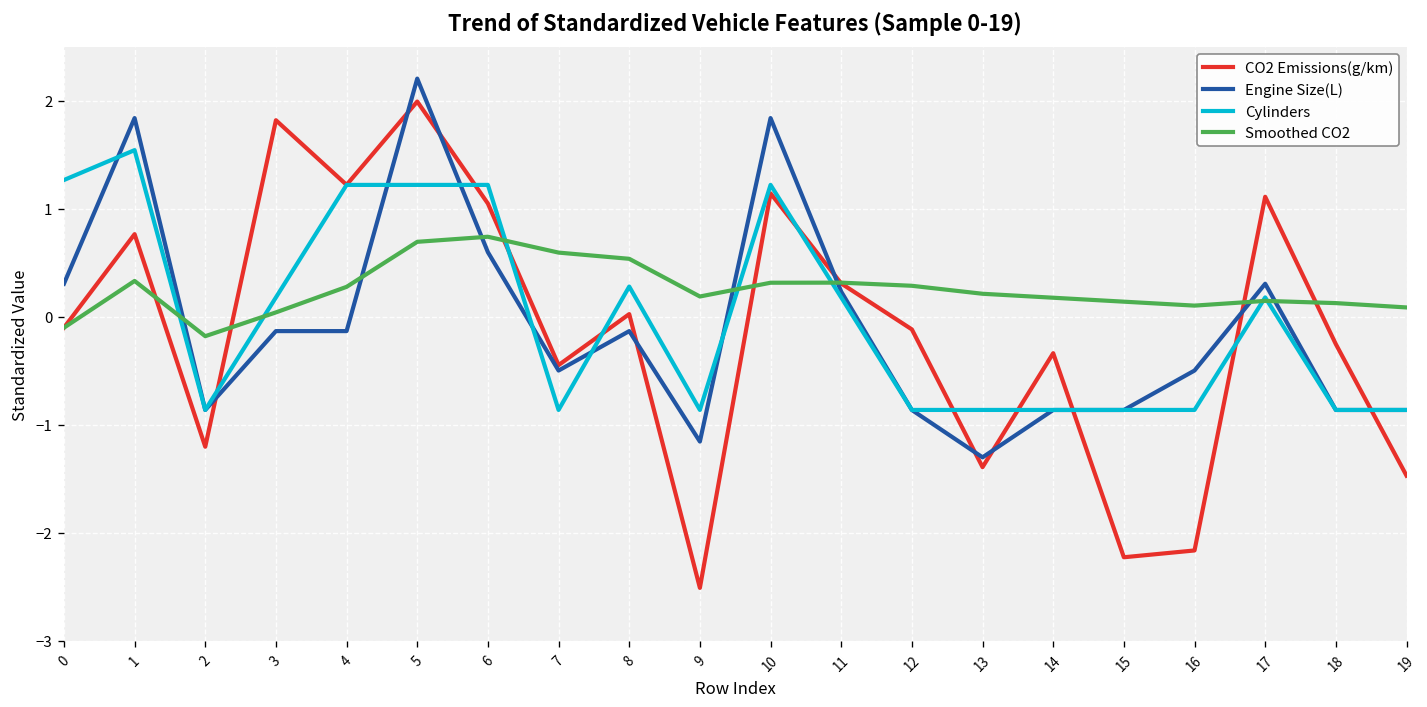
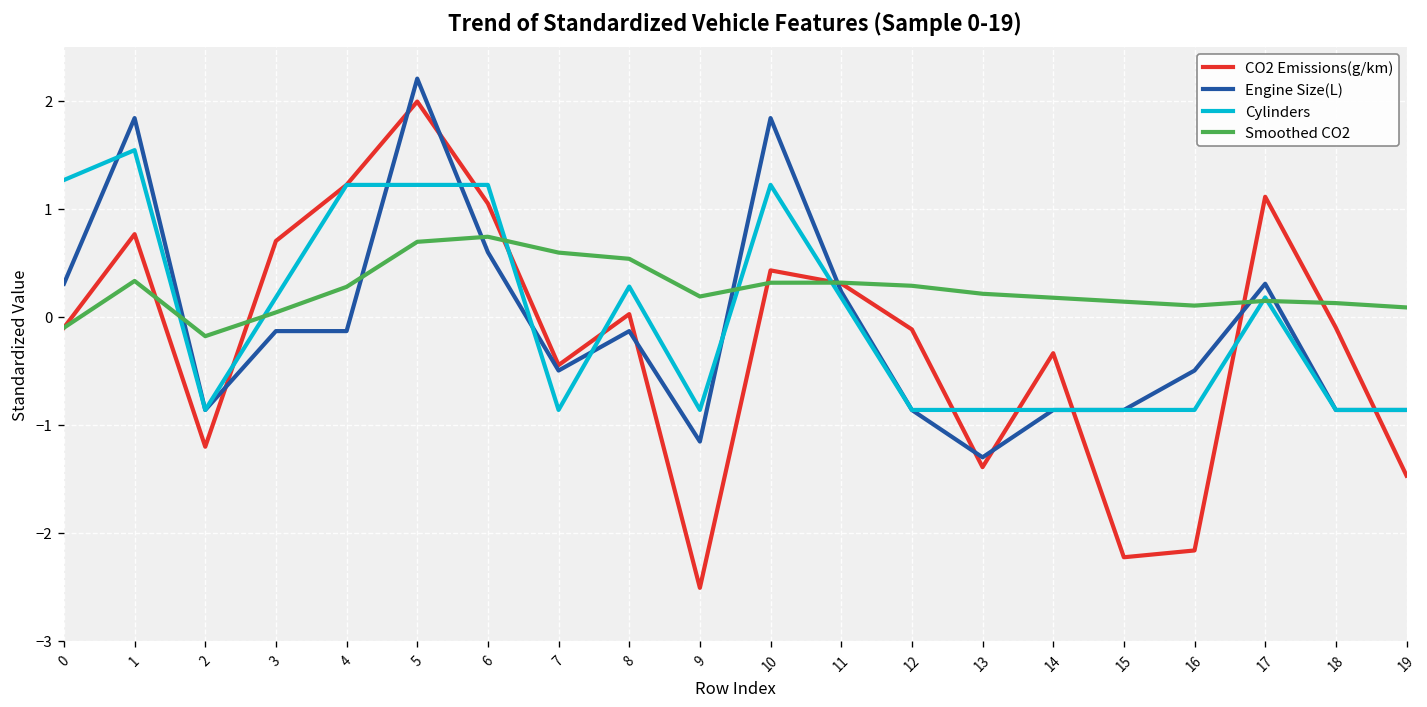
  {
    "CO2 Emissions(g/km)": {
      "1": 0.8,
      "2": -1.2,
-     "3": 1.8,
+     "3": 0.7,
      "5": 2.0,
      "6": 1.0,
      "7": -0.4,
      "8": 0.0,
      "9": -2.5,
-     "10": 1.1,
+     "10": 0.4,
      "12": -0.1,
      "13": -1.4,
      "14": -0.3,
      "15": -2.2,
      "16": -2.2,
      "17": 1.1,
-     "18": -0.3,
+     "18": -0.1,
      "19": -1.5
    },
    "Engine Size(L)": {
      "0": 0.3,
      "1": 1.8,
      "3": -0.1,
      "4": -0.1,
      "5": 2.2,
      "6": 0.6,
      "7": -0.5,
      "8": -0.1,
      "9": -1.2,
      "10": 1.8,
      "11": 0.2,
      "13": -1.3,
      "16": -0.5,
      "17": 0.3
    },
    "Cylinders": {
      "0": 1.3,
      "1": 1.5,
      "3": 0.2,
      "5": 1.2,
      "6": 1.2,
      "7": -0.9,
      "8": 0.3,
      "9": -0.9,
      "10": 1.2,
      "11": 0.2,
      "13": -0.9,
      "16": -0.9,
      "17": 0.2
    },
    "Smoothed CO2": {
      "1": 0.3,
      "2": -0.2,
      "3": 0.0,
      "4": 0.3,
      "5": 0.7,
      "6": 0.7,
      "7": 0.6,
      "8": 0.5,
      "9": 0.2,
      "10": 0.3,
      "12": 0.3,
      "13": 0.2,
      "14": 0.2,
      "15": 0.1,
      "16": 0.1,
      "17": 0.1,
      "18": 0.1,
      "19": 0.1
    }
  }
